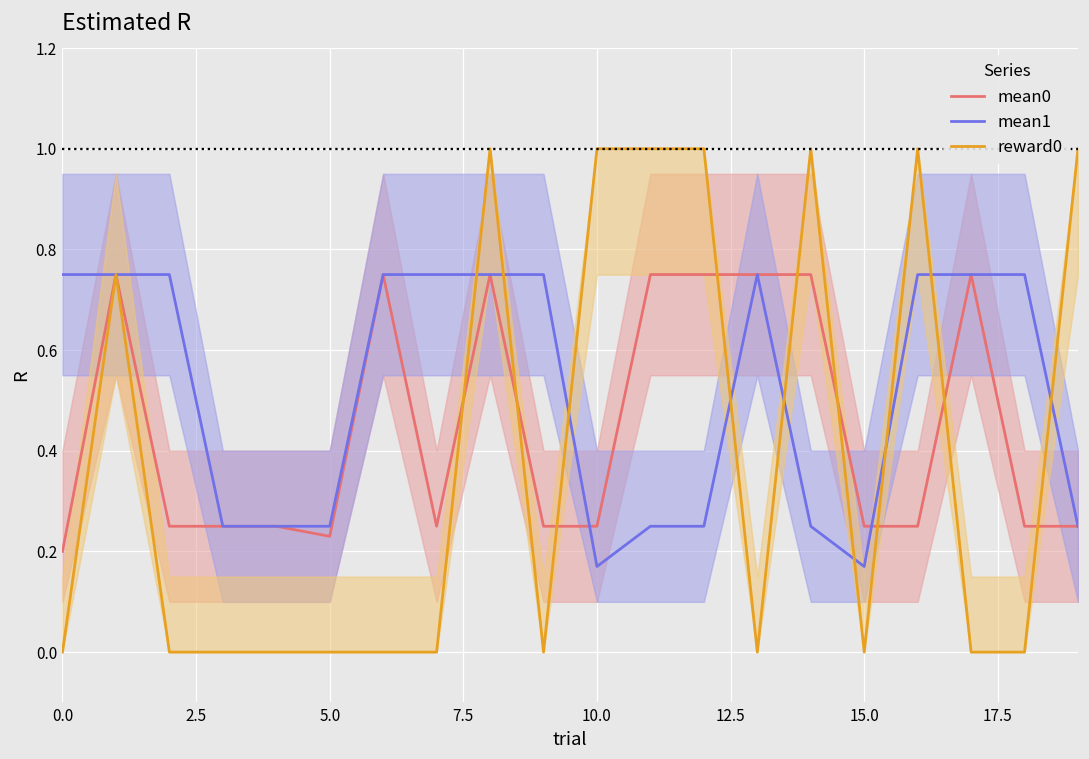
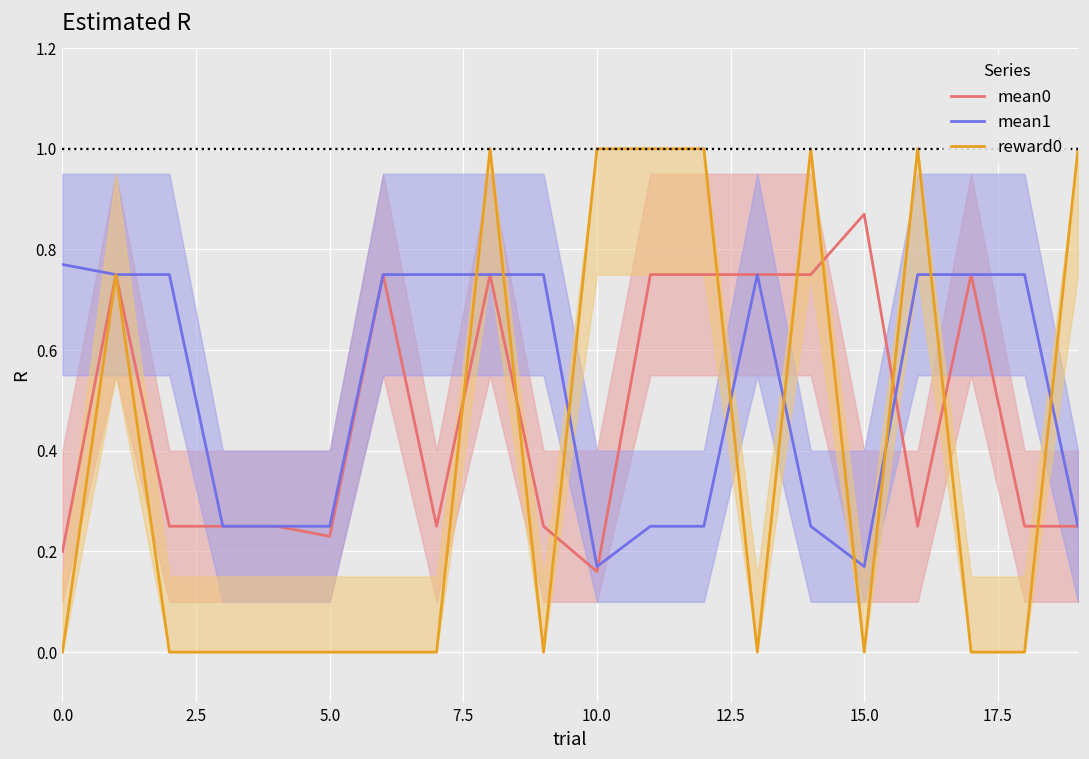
  {
    "mean0": {
      "0.0": 0.20,
      "5.0": 0.23,
-     "10.0": 0.25,
-     "15.0": 0.25
+     "10.0": 0.16,
+     "15.0": 0.87
    },
    "mean1": {
-     "0.0": 0.75,
+     "0.0": 0.77,
      "5.0": 0.25,
      "10.0": 0.17,
      "15.0": 0.17
    },
    "reward0": {
      "0.0": 0.00,
      "5.0": 0.00,
      "15.0": 0.00
    }
  }
